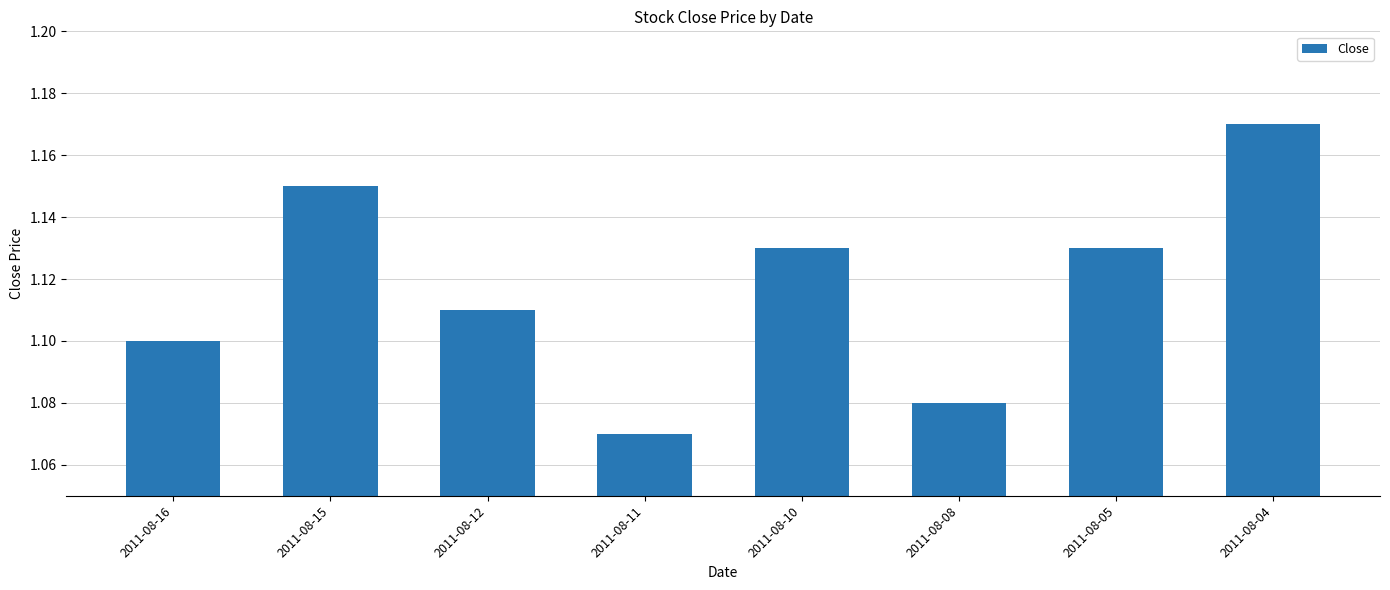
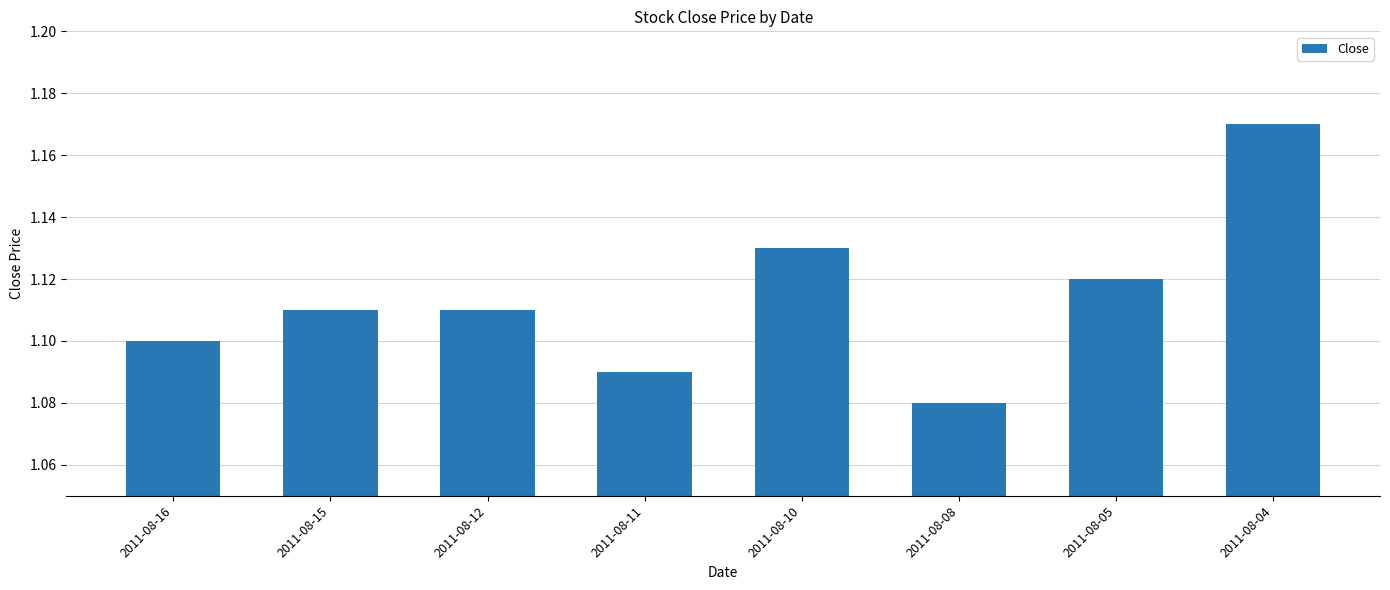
  {
    "2011-08-16": 1.10,
-   "2011-08-15": 1.15,
+   "2011-08-15": 1.11,
    "2011-08-12": 1.11,
-   "2011-08-11": 1.07,
+   "2011-08-11": 1.09,
    "2011-08-10": 1.13,
    "2011-08-08": 1.08,
-   "2011-08-05": 1.13,
+   "2011-08-05": 1.12,
    "2011-08-04": 1.17
  }
